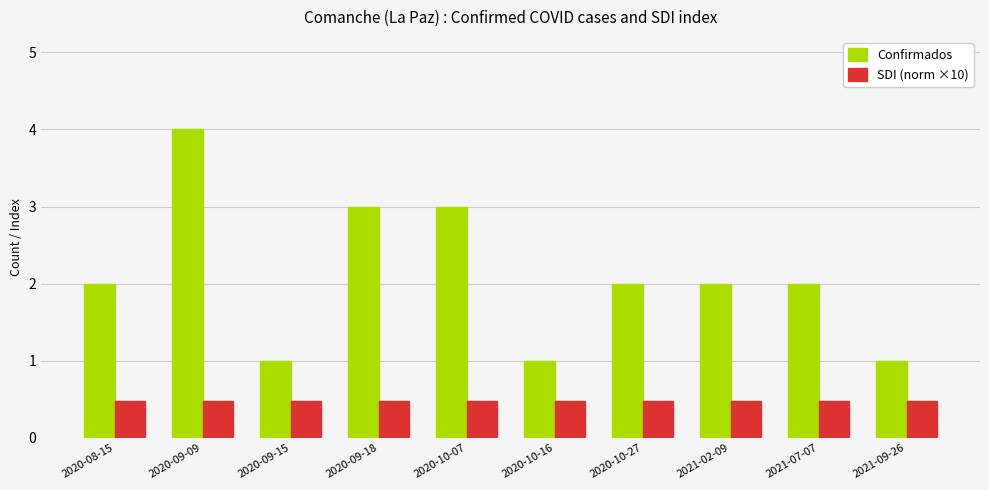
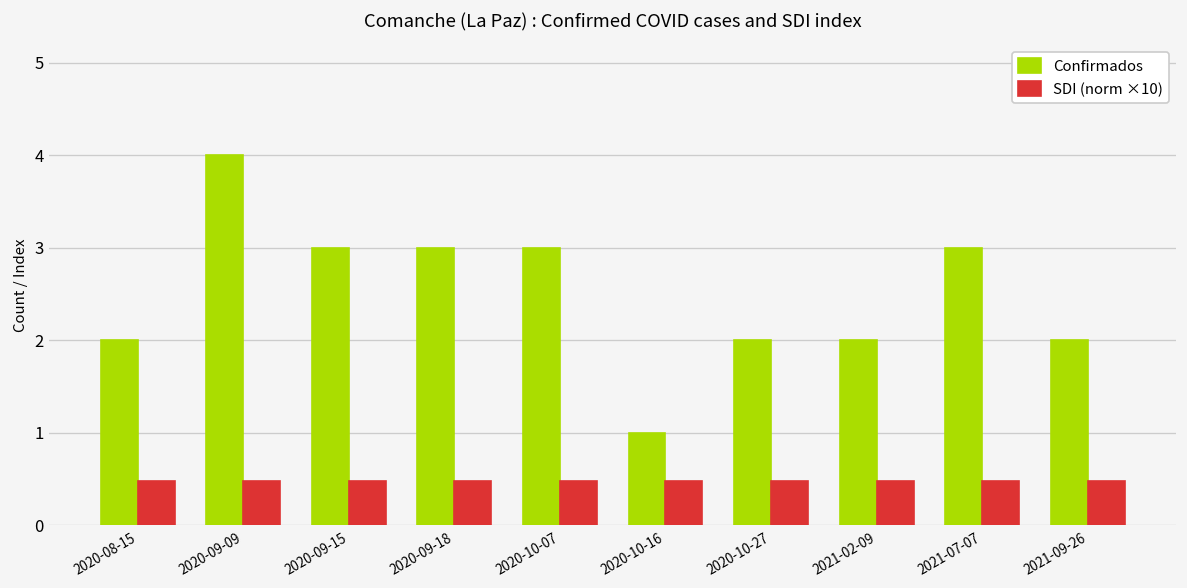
  {
    "Confirmados": {
      "2020-08-15": 2,
      "2020-09-09": 4,
-     "2020-09-15": 1,
+     "2020-09-15": 3,
      "2020-09-18": 3,
      "2020-10-07": 3,
      "2020-10-16": 1,
      "2020-10-27": 2,
      "2021-02-09": 2,
-     "2021-07-07": 2,
-     "2021-09-26": 1
+     "2021-07-07": 3,
+     "2021-09-26": 2
    },
    "SDI (norm ×10)": {
      "2020-08-15": 0.5,
      "2020-09-09": 0.5,
      "2020-09-15": 0.5,
      "2020-09-18": 0.5,
      "2020-10-07": 0.5,
      "2020-10-16": 0.5,
      "2020-10-27": 0.5,
      "2021-02-09": 0.5,
      "2021-07-07": 0.5,
      "2021-09-26": 0.5
    }
  }
